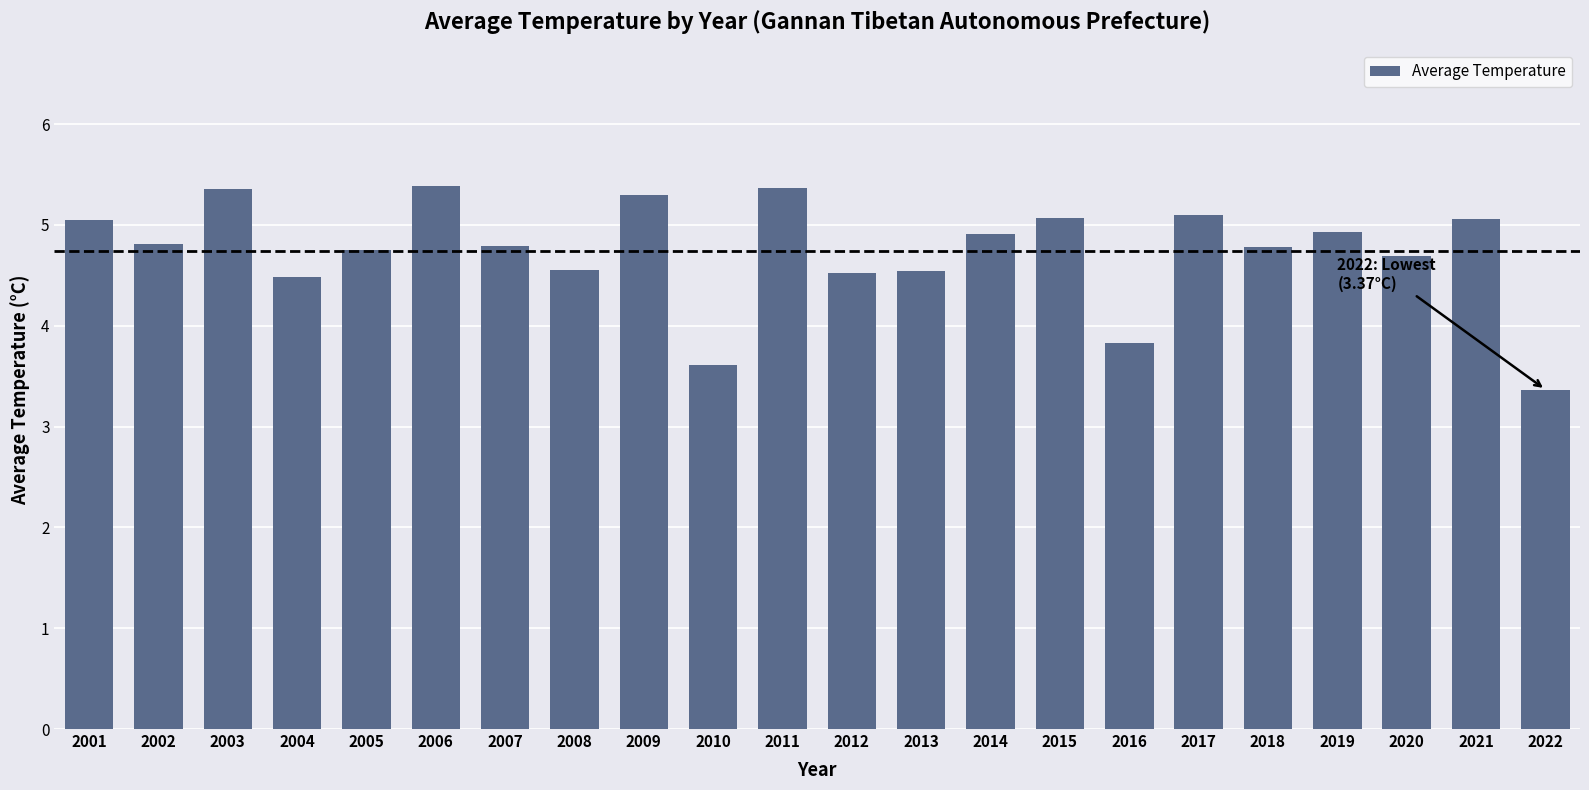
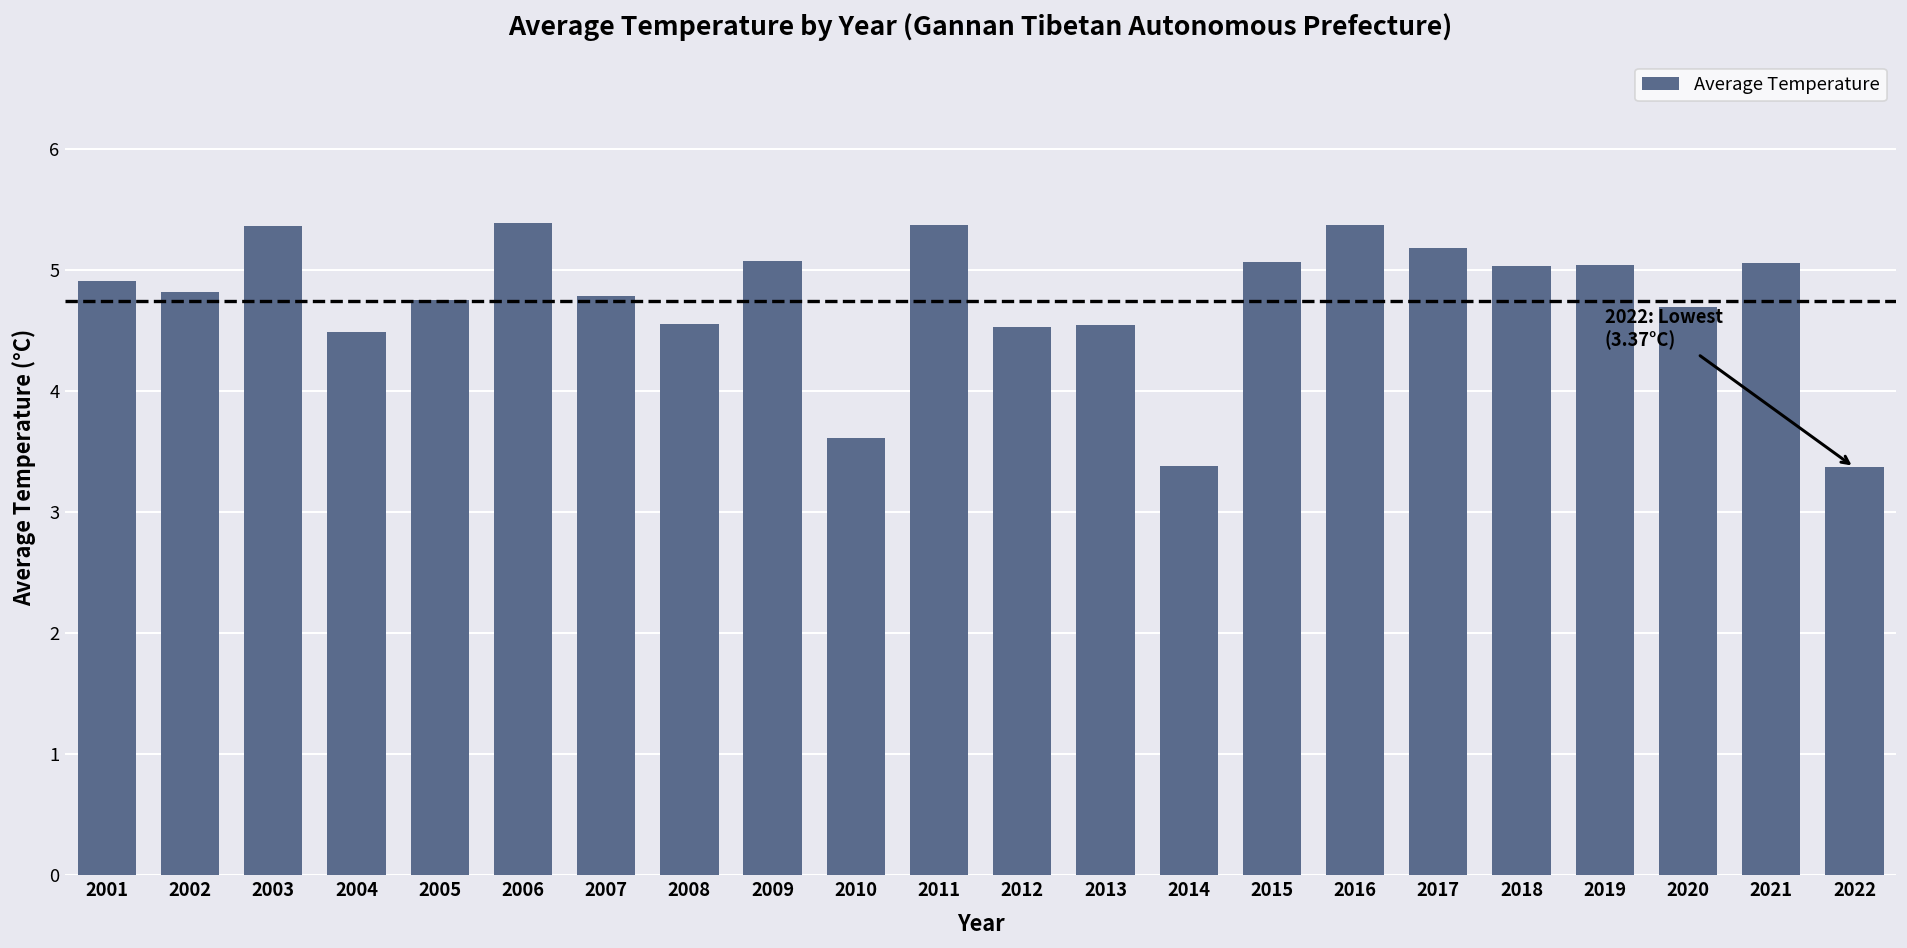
  {
-   "2001": 5.05,
+   "2001": 4.91,
    "2002": 4.81,
    "2003": 5.36,
    "2004": 4.49,
    "2005": 4.75,
    "2006": 5.39,
    "2007": 4.79,
    "2008": 4.56,
-   "2009": 5.30,
+   "2009": 5.07,
    "2010": 3.61,
    "2011": 5.37,
    "2012": 4.53,
    "2013": 4.54,
-   "2014": 4.91,
+   "2014": 3.37,
    "2015": 5.07,
-   "2016": 3.82,
-   "2017": 5.10,
-   "2018": 4.78,
-   "2019": 4.93,
+   "2016": 5.37,
+   "2017": 5.18,
+   "2018": 5.03,
+   "2019": 5.04,
    "2021": 5.06
  }
